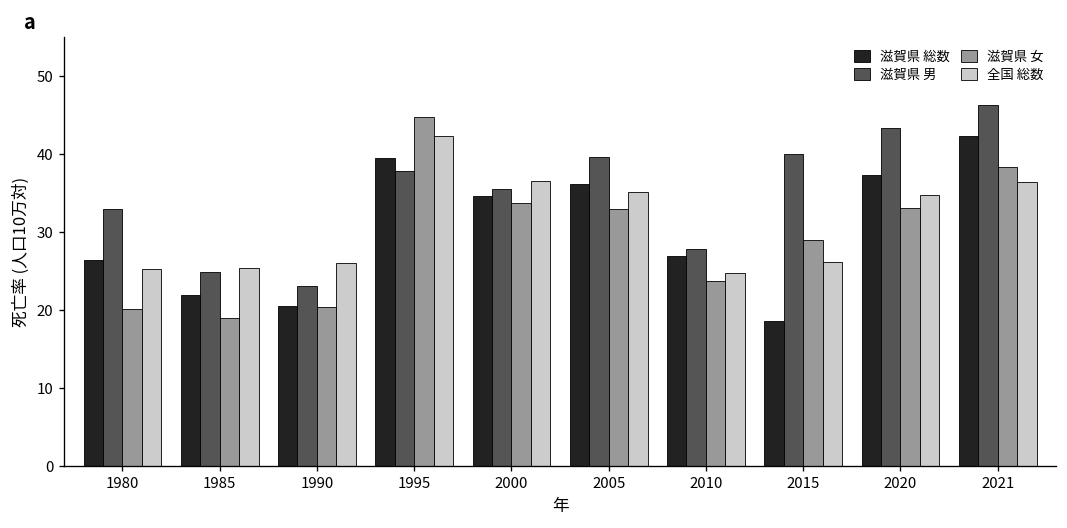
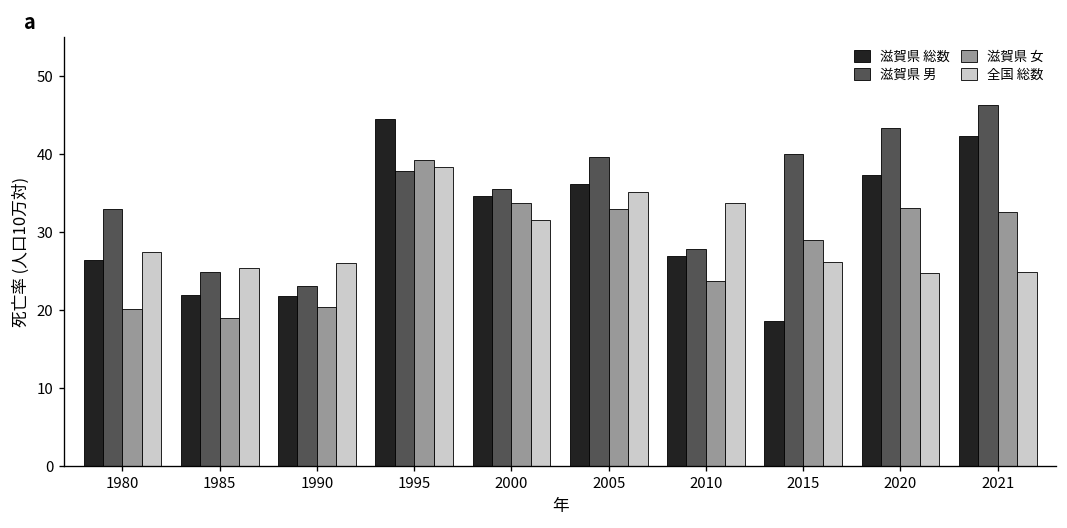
  {
    "滋賀県 総数": {
      "1980": 26,
      "1985": 22,
-     "1990": 21,
-     "1995": 40,
+     "1990": 22,
+     "1995": 45,
      "2000": 35,
      "2005": 36,
      "2010": 27,
      "2015": 19,
      "2020": 37,
      "2021": 42
    },
    "滋賀県 男": {
      "1980": 33,
      "1985": 25,
      "1990": 23,
      "1995": 38,
      "2000": 36,
      "2005": 40,
      "2010": 28,
      "2015": 40,
      "2020": 43,
      "2021": 46
    },
    "滋賀県 女": {
      "1980": 20,
      "1985": 19,
      "1990": 20,
-     "1995": 45,
+     "1995": 39,
      "2000": 34,
      "2005": 33,
      "2010": 24,
      "2015": 29,
      "2020": 33,
-     "2021": 38
+     "2021": 33
    },
    "全国 総数": {
-     "1980": 25,
+     "1980": 28,
      "1985": 25,
      "1990": 26,
-     "1995": 42,
-     "2000": 37,
+     "1995": 38,
+     "2000": 32,
      "2005": 35,
-     "2010": 25,
+     "2010": 34,
      "2015": 26,
-     "2020": 35,
-     "2021": 36
+     "2020": 25,
+     "2021": 25
    }
  }
